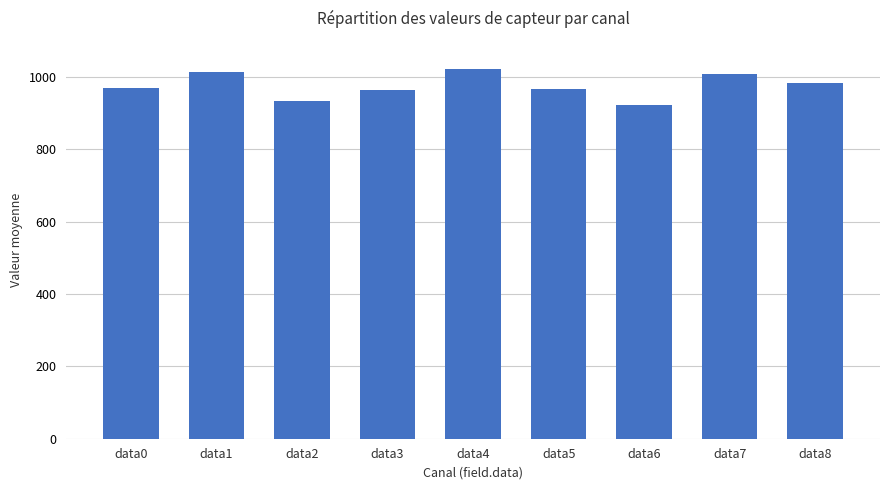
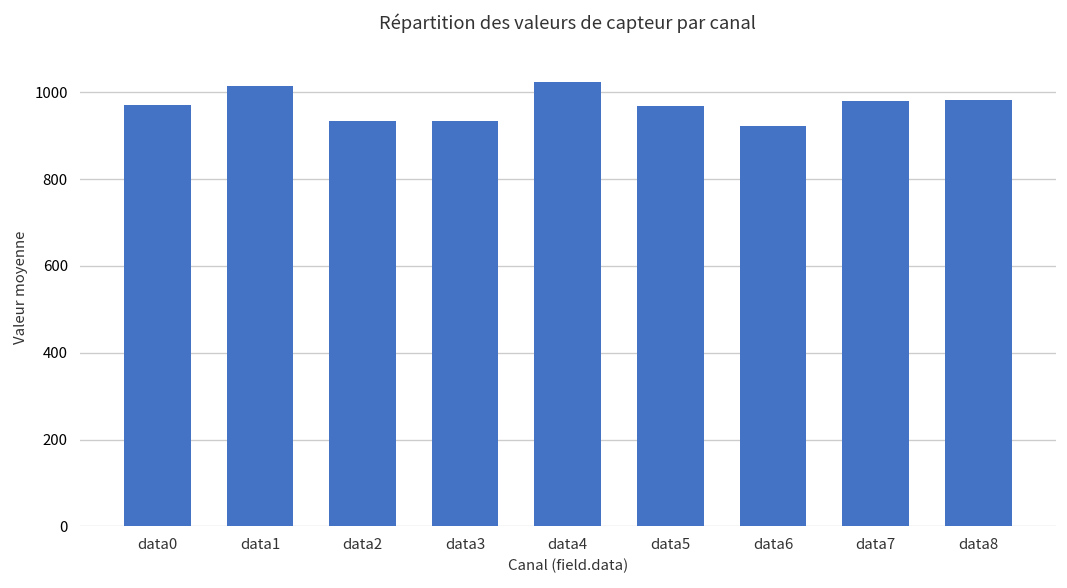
  {
    "data0": 970,
    "data1": 1010,
    "data2": 930,
-   "data3": 970,
+   "data3": 940,
    "data4": 1020,
    "data5": 970,
    "data6": 920,
-   "data7": 1010,
+   "data7": 980,
    "data8": 980
  }
